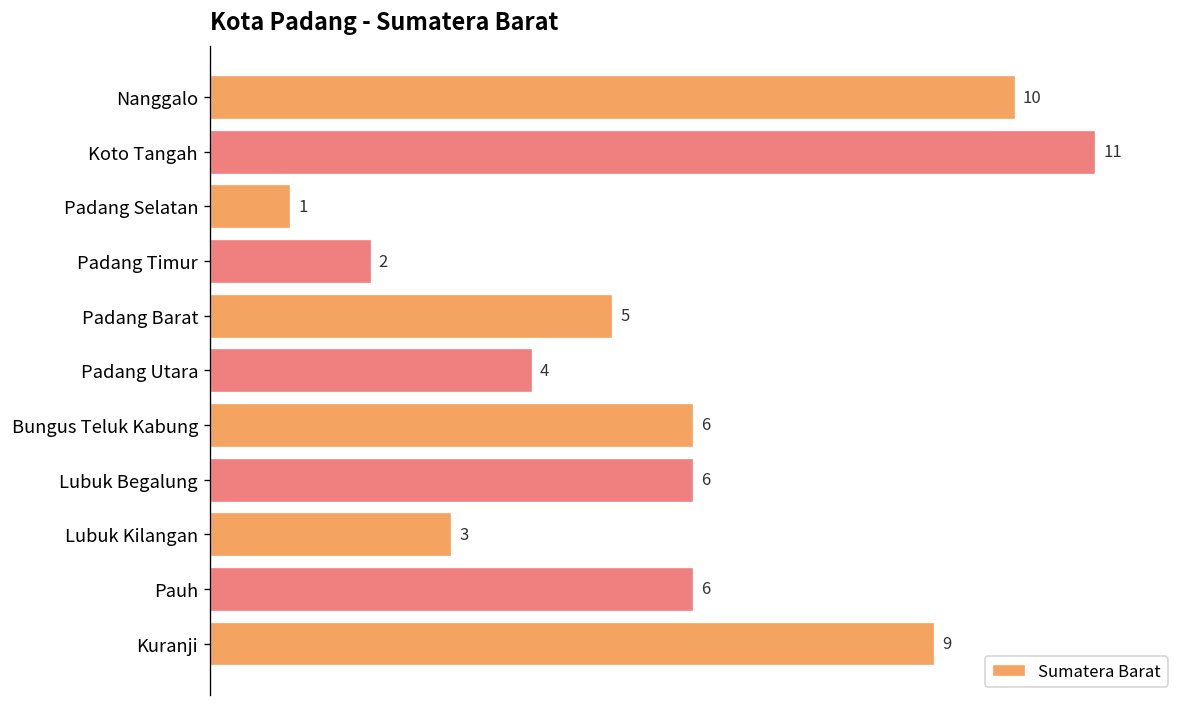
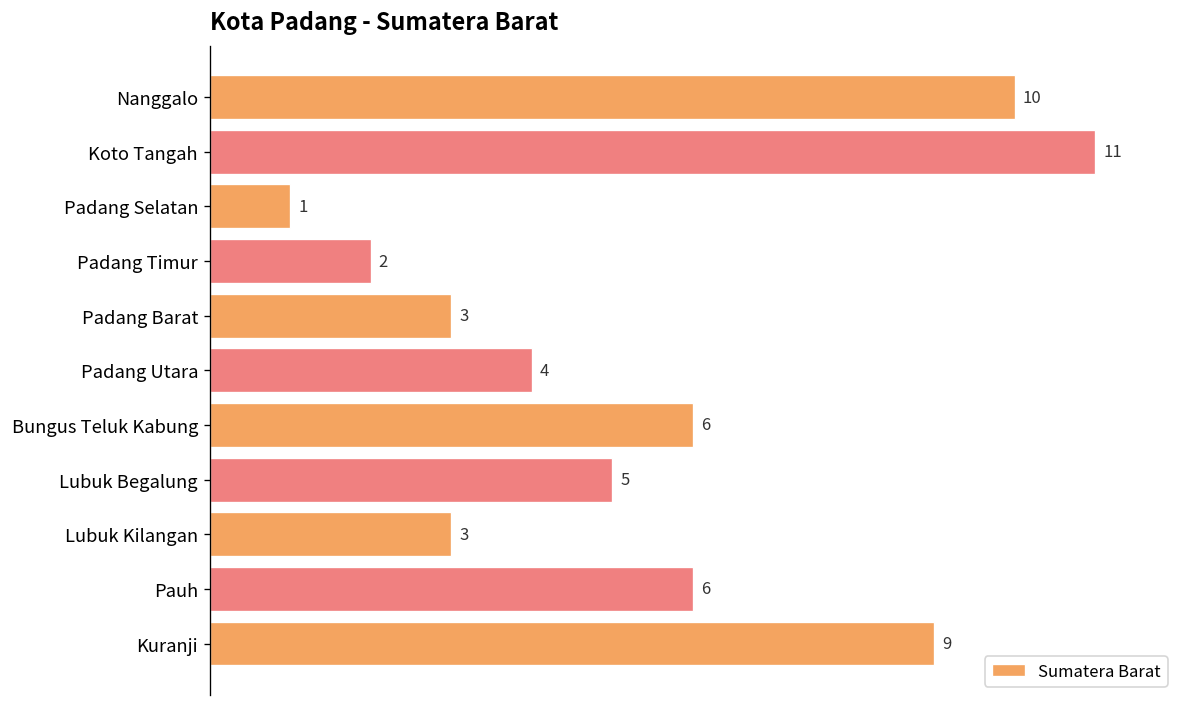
  {
    "Nanggalo": 10,
    "Koto Tangah": 11,
    "Padang Selatan": 1,
    "Padang Timur": 2,
-   "Padang Barat": 5,
+   "Padang Barat": 3,
    "Padang Utara": 4,
    "Bungus Teluk Kabung": 6,
-   "Lubuk Begalung": 6,
+   "Lubuk Begalung": 5,
    "Lubuk Kilangan": 3,
    "Pauh": 6,
    "Kuranji": 9
  }
